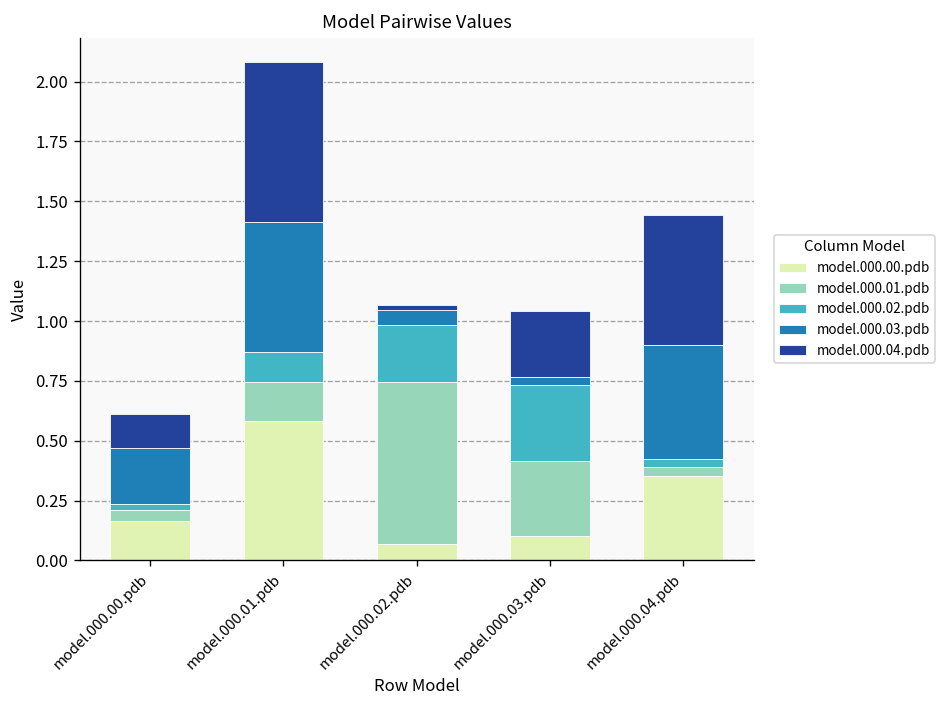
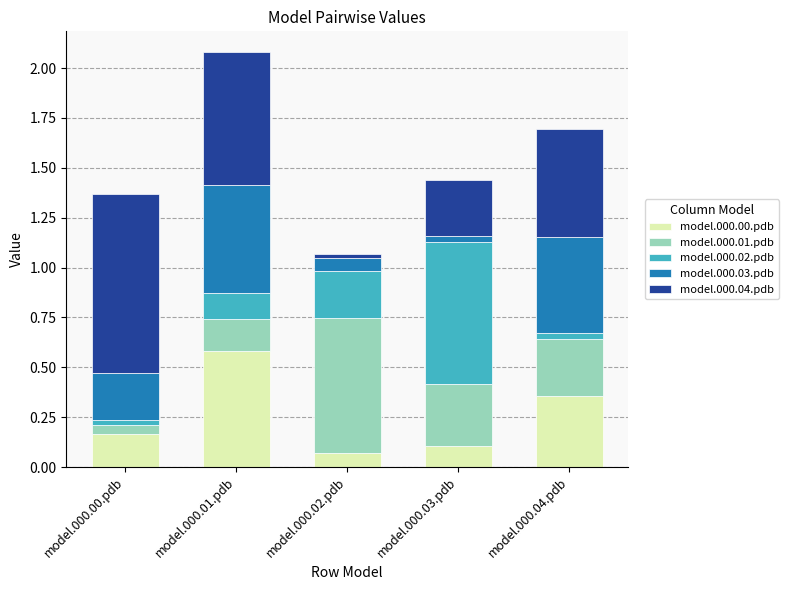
  {
    "model.000.00.pdb": {
      "model.000.00.pdb": 0.16,
      "model.000.01.pdb": 0.58,
      "model.000.02.pdb": 0.07,
      "model.000.03.pdb": 0.10,
      "model.000.04.pdb": 0.35
    },
    "model.000.01.pdb": {
      "model.000.00.pdb": 0.05,
      "model.000.01.pdb": 0.16,
      "model.000.02.pdb": 0.68,
      "model.000.03.pdb": 0.31,
-     "model.000.04.pdb": 0.04
+     "model.000.04.pdb": 0.29
    },
    "model.000.02.pdb": {
      "model.000.00.pdb": 0.02,
      "model.000.01.pdb": 0.13,
      "model.000.02.pdb": 0.24,
-     "model.000.03.pdb": 0.32,
+     "model.000.03.pdb": 0.71,
      "model.000.04.pdb": 0.03
    },
    "model.000.03.pdb": {
      "model.000.00.pdb": 0.23,
      "model.000.01.pdb": 0.54,
      "model.000.02.pdb": 0.06,
      "model.000.03.pdb": 0.03,
      "model.000.04.pdb": 0.48
    },
    "model.000.04.pdb": {
-     "model.000.00.pdb": 0.14,
+     "model.000.00.pdb": 0.90,
      "model.000.01.pdb": 0.67,
      "model.000.02.pdb": 0.02,
      "model.000.03.pdb": 0.28,
      "model.000.04.pdb": 0.54
    }
  }
